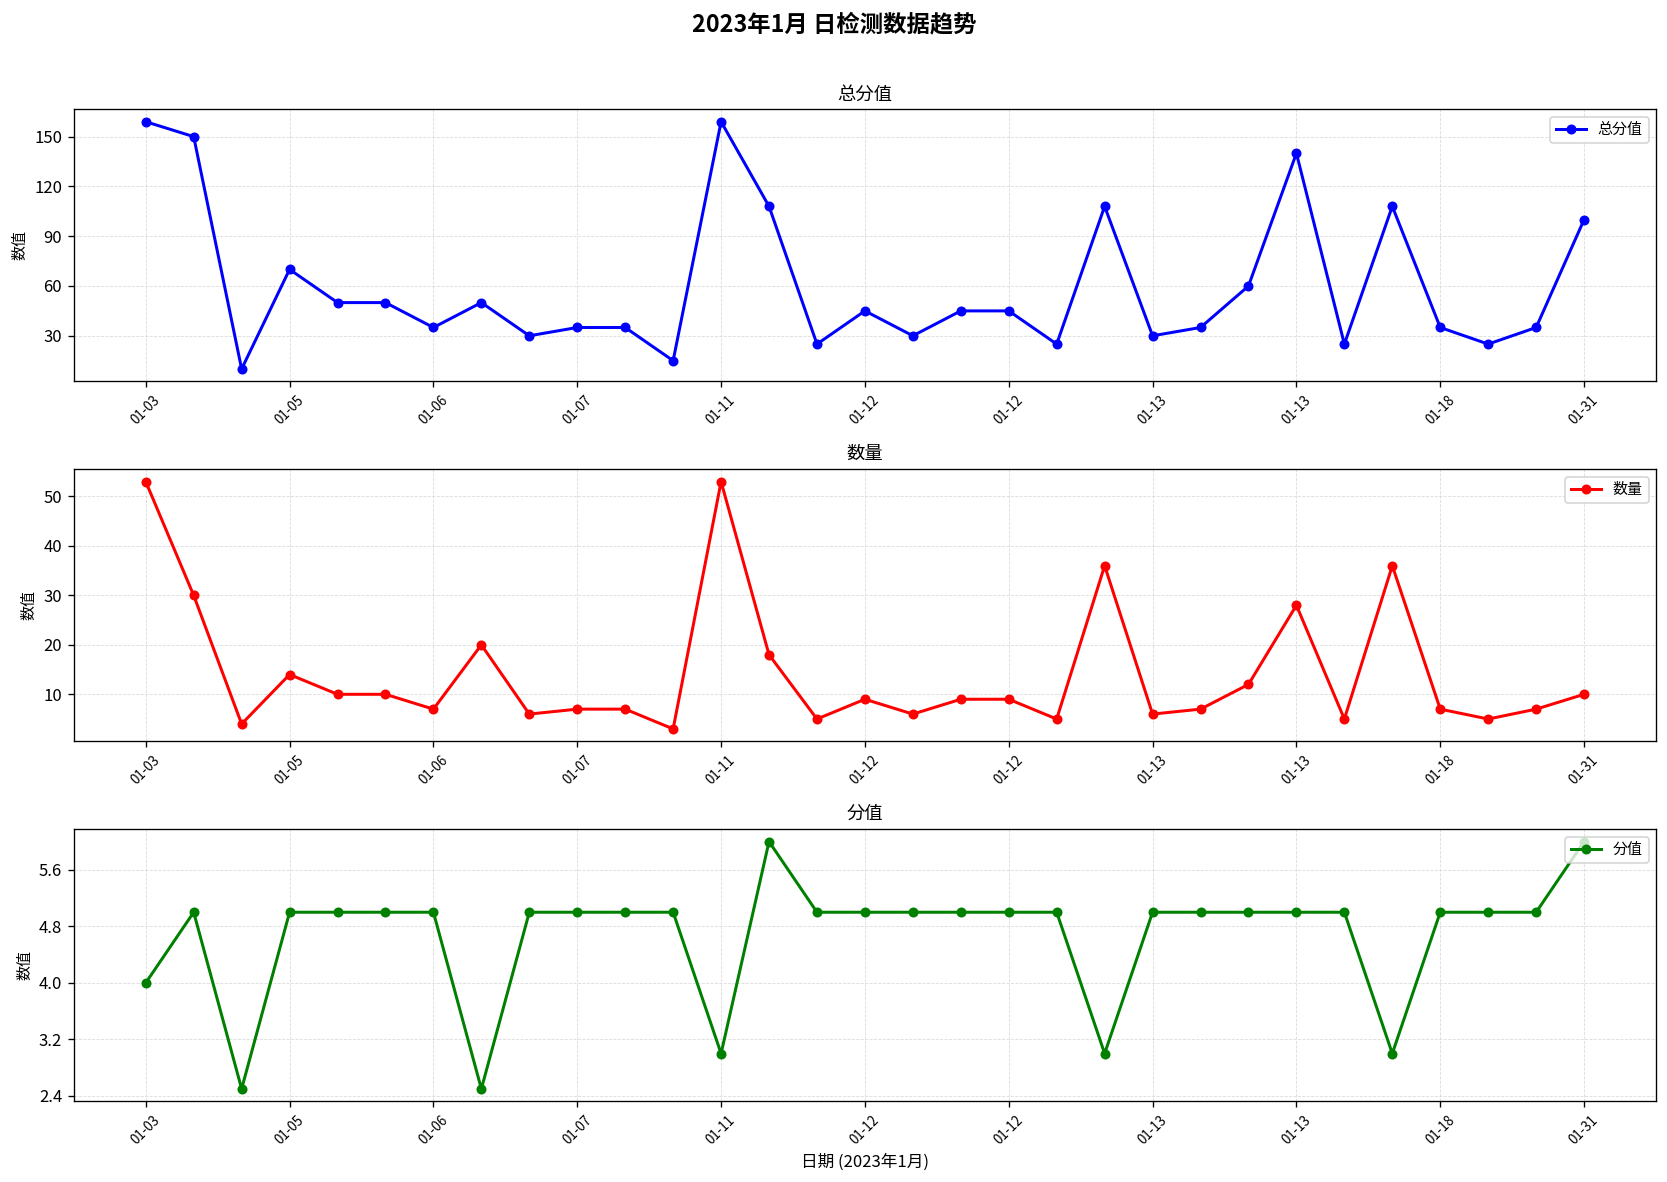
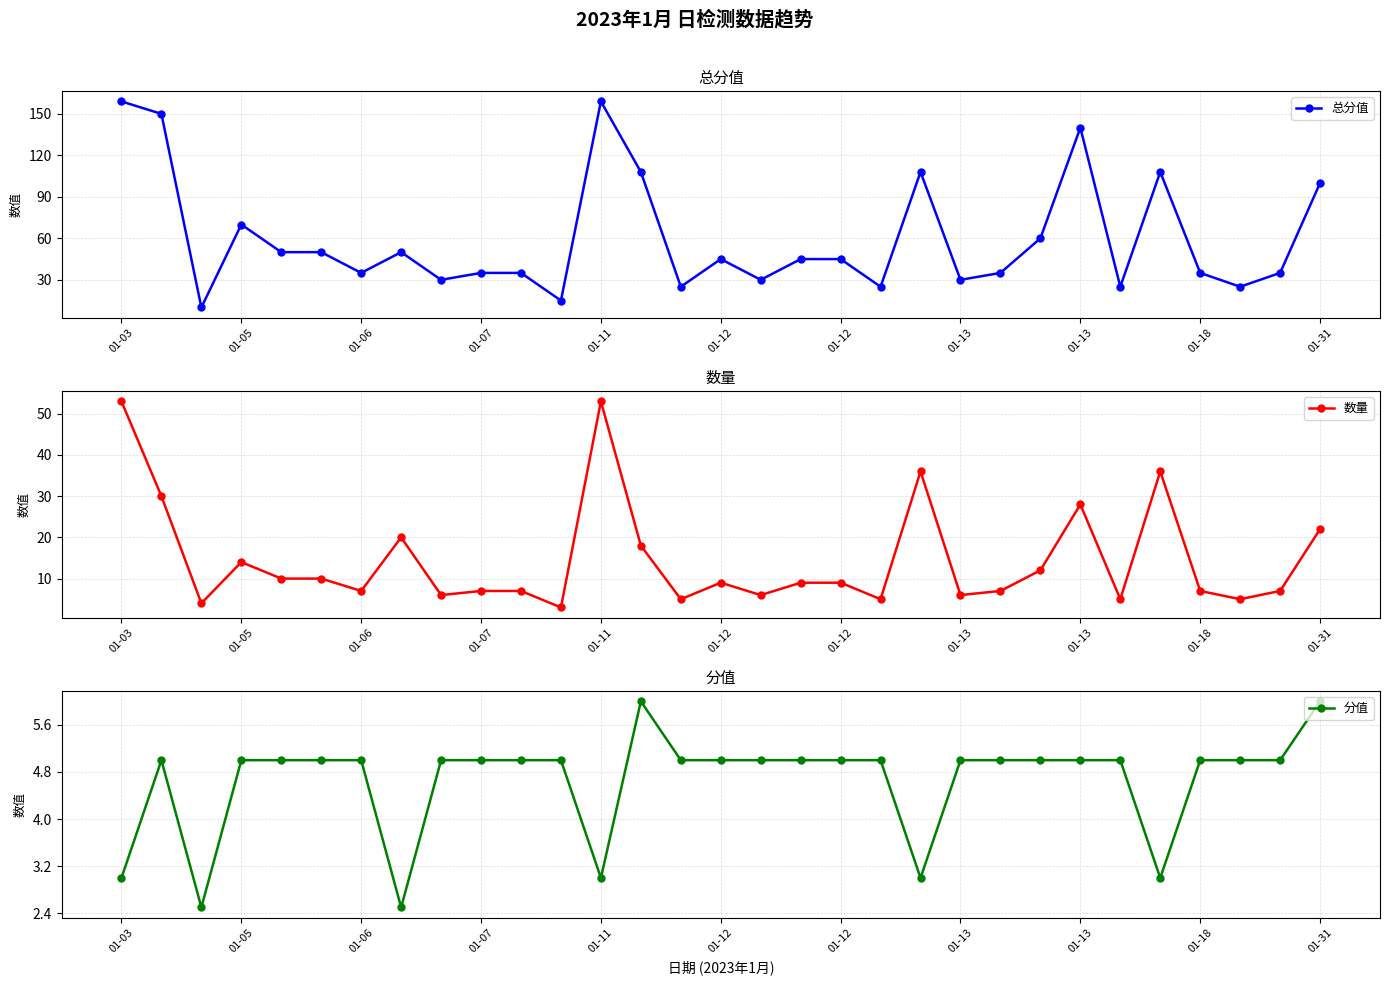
  {
    "总分值": {
      "01-03": 159,
      "01-31": 100
    },
    "数量": {
      "01-03": 53,
-     "01-31": 10
+     "01-31": 22
    },
    "分值": {
-     "01-03": 4
+     "01-03": 3
    }
  }
